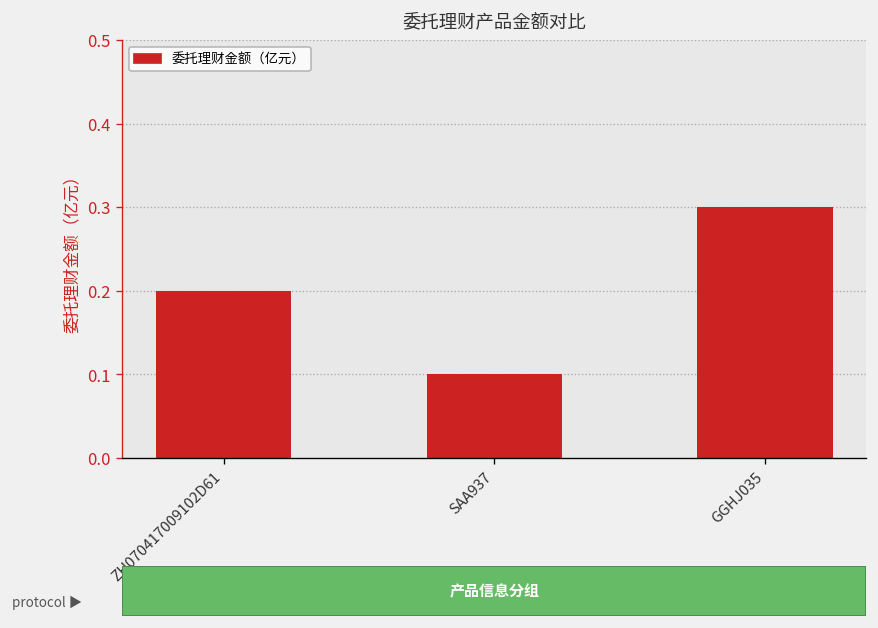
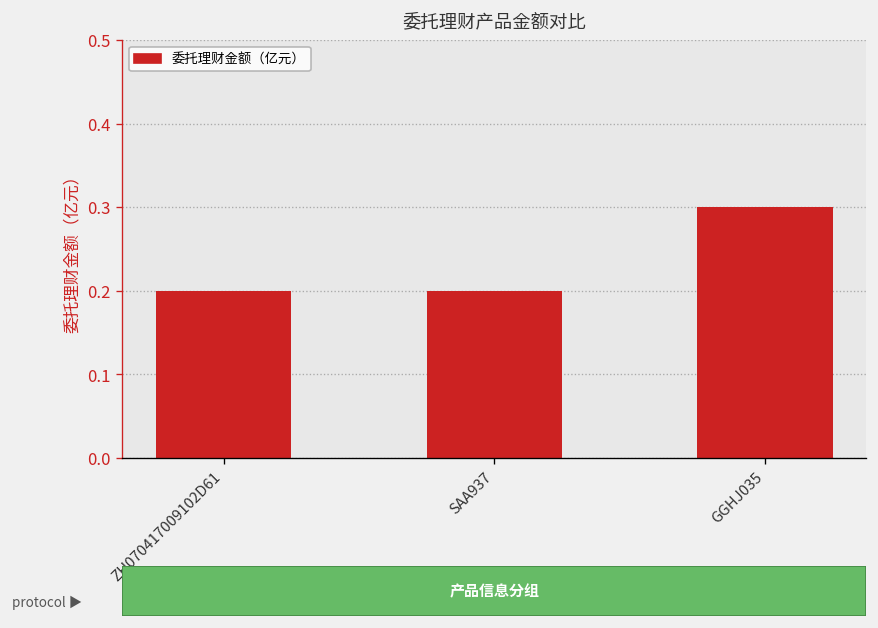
  {
    "ZH070417009102D61": 0.2,
-   "SAA937": 0.1,
+   "SAA937": 0.2,
    "GGHJ035": 0.3
  }
